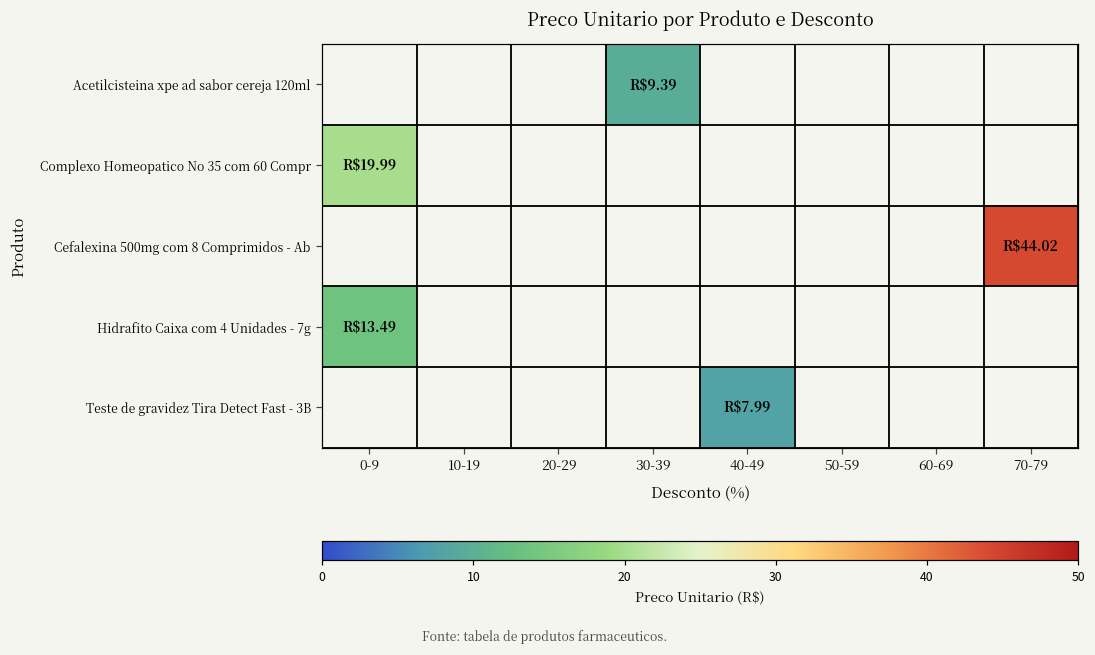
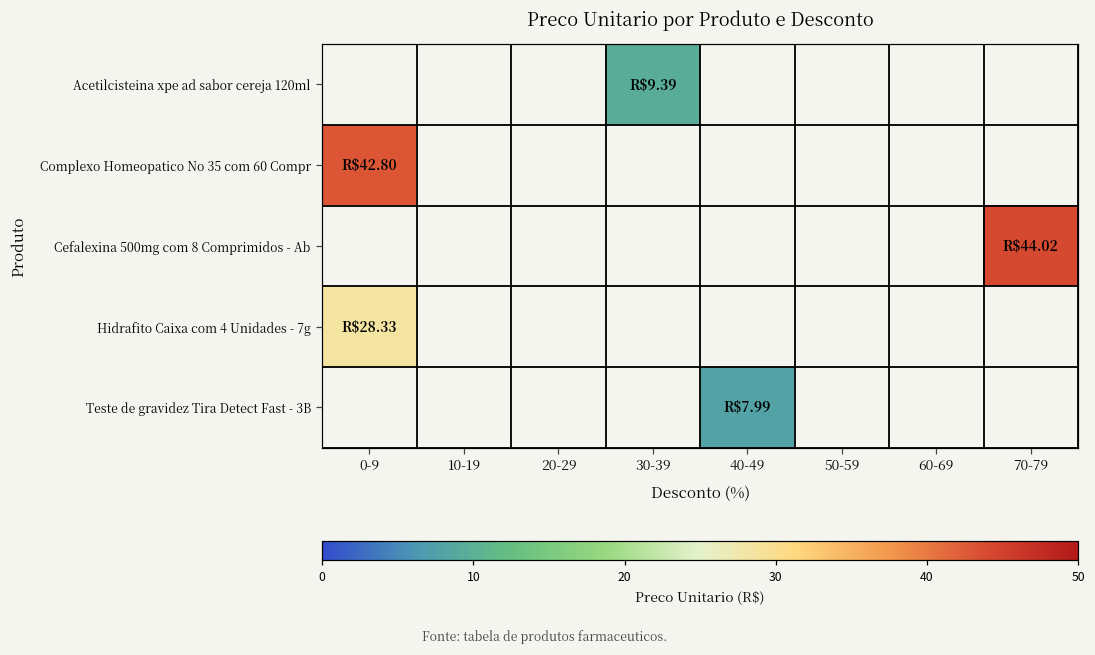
  {
    "Acetilcisteina xpe ad sabor cereja 120ml": {
      "30-39": "$9.39"
    },
    "Complexo Homeopatico No 35 com 60 Compr": {
-     "0-9": "$19.99"
+     "0-9": "$42.80"
    },
    "Cefalexina 500mg com 8 Comprimidos - Ab": {
      "70-79": "$44.02"
    },
    "Hidrafito Caixa com 4 Unidades - 7g": {
-     "0-9": "$13.49"
+     "0-9": "$28.33"
    },
    "Teste de gravidez Tira Detect Fast - 3B": {
      "40-49": "$7.99"
    }
  }
